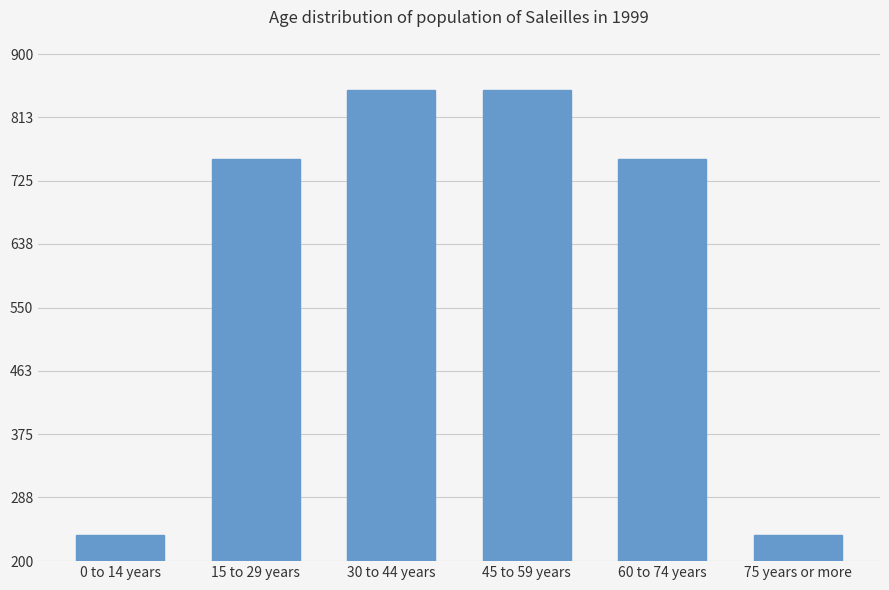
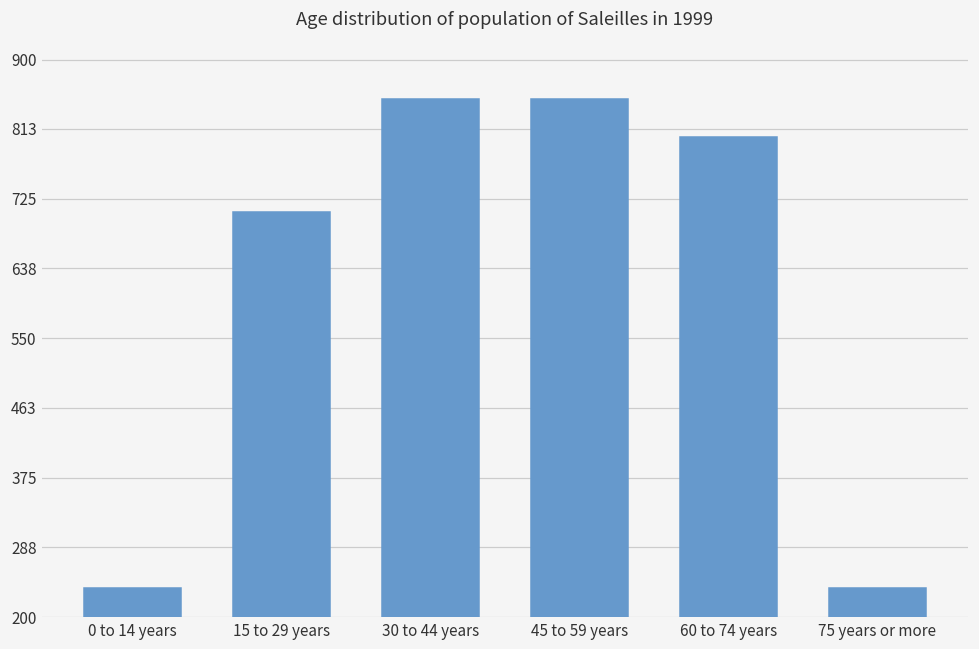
  {
    "0 to 14 years": 240,
-   "15 to 29 years": 760,
+   "15 to 29 years": 710,
    "30 to 44 years": 850,
    "45 to 59 years": 850,
-   "60 to 74 years": 760,
+   "60 to 74 years": 800,
    "75 years or more": 240
  }
